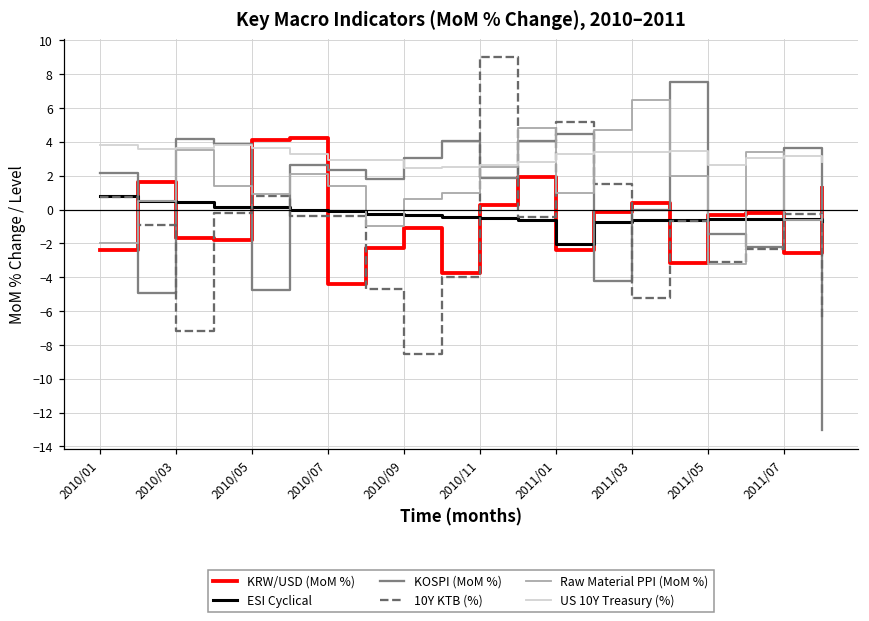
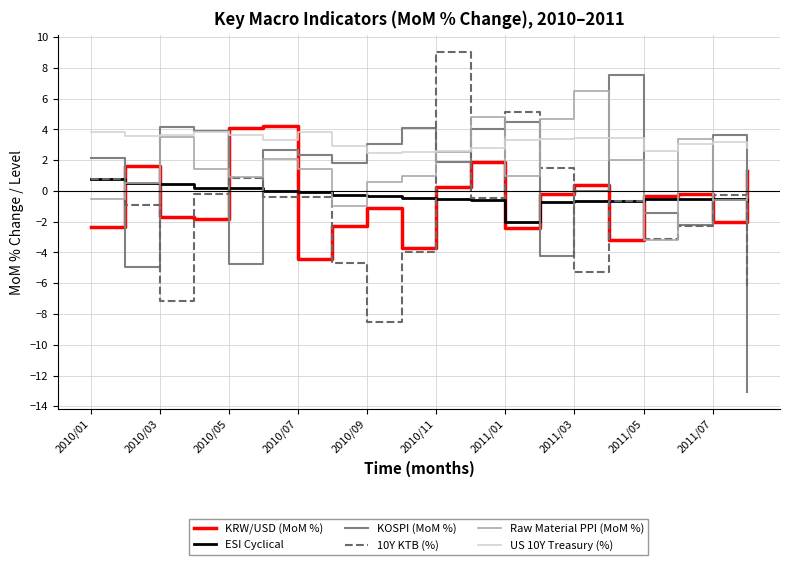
  {
    "KRW/USD (MoM %)": {
      "2010/01": -2.4,
      "2010/03": -1.7,
      "2010/05": 4.1,
      "2010/07": -4.4,
      "2010/09": -1.1,
      "2010/11": 0.2,
      "2011/01": -2.4,
      "2011/03": 0.4,
      "2011/05": -0.3,
-     "2011/07": -2.6
+     "2011/07": -2.0
    },
    "ESI Cyclical": {
      "2010/03": 0.4,
      "2010/05": 0.2,
      "2010/07": -0.1,
      "2010/09": -0.3,
      "2010/11": -0.5,
      "2011/01": -2.0,
      "2011/03": -0.6,
      "2011/05": -0.5
    },
    "Raw Material PPI (MoM %)": {
-     "2010/01": -2.0,
+     "2010/01": -0.5,
      "2010/07": 1.4,
      "2010/09": 0.6,
      "2011/01": 1.0,
      "2011/03": 6.5
    },
    "US 10Y Treasury (%)": {
      "2010/01": 3.8,
      "2010/05": 3.7,
-     "2010/07": 2.9,
+     "2010/07": 3.8,
      "2010/09": 2.5,
      "2011/01": 3.3,
      "2011/03": 3.4,
      "2011/05": 2.6,
      "2011/07": 3.2
    }
  }
